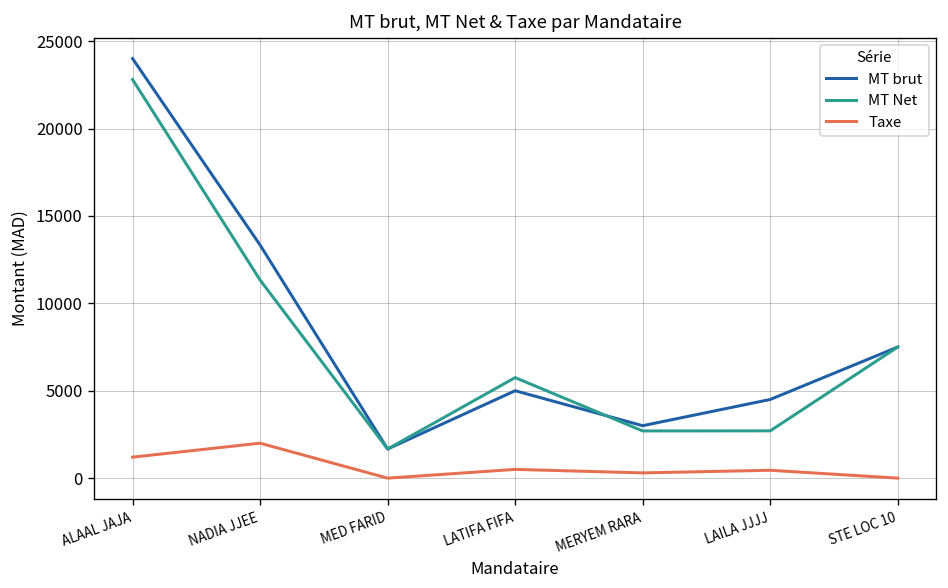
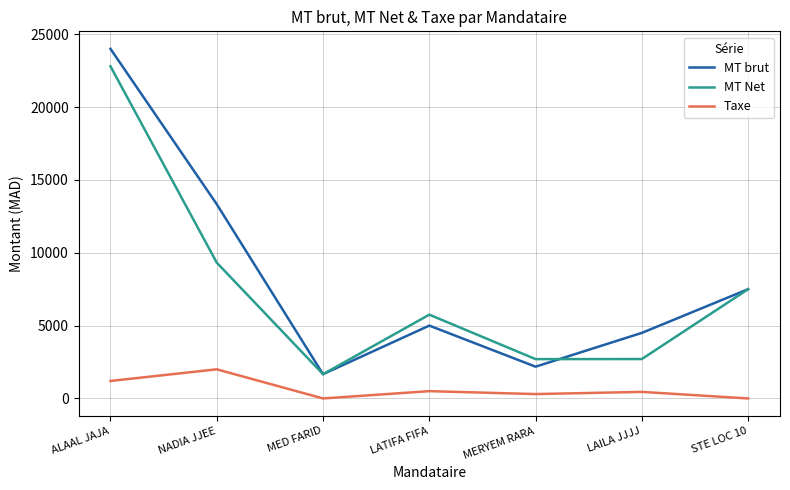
  {
    "MT brut": {
      "ALAAL JAJA": 24000,
      "NADIA JJEE": 13300,
      "LATIFA FIFA": 5000,
-     "MERYEM RARA": 3000,
+     "MERYEM RARA": 2200,
      "LAILA JJJJ": 4500
    },
    "MT Net": {
      "ALAAL JAJA": 22800,
-     "NADIA JJEE": 11300,
+     "NADIA JJEE": 9300,
      "LATIFA FIFA": 5800,
      "MERYEM RARA": 2700,
      "LAILA JJJJ": 2700
    },
    "Taxe": {
      "ALAAL JAJA": 1200,
      "NADIA JJEE": 2000,
      "MED FARID": 0,
      "LATIFA FIFA": 500,
      "MERYEM RARA": 300,
      "LAILA JJJJ": 500,
      "STE LOC 10": 0
    }
  }
